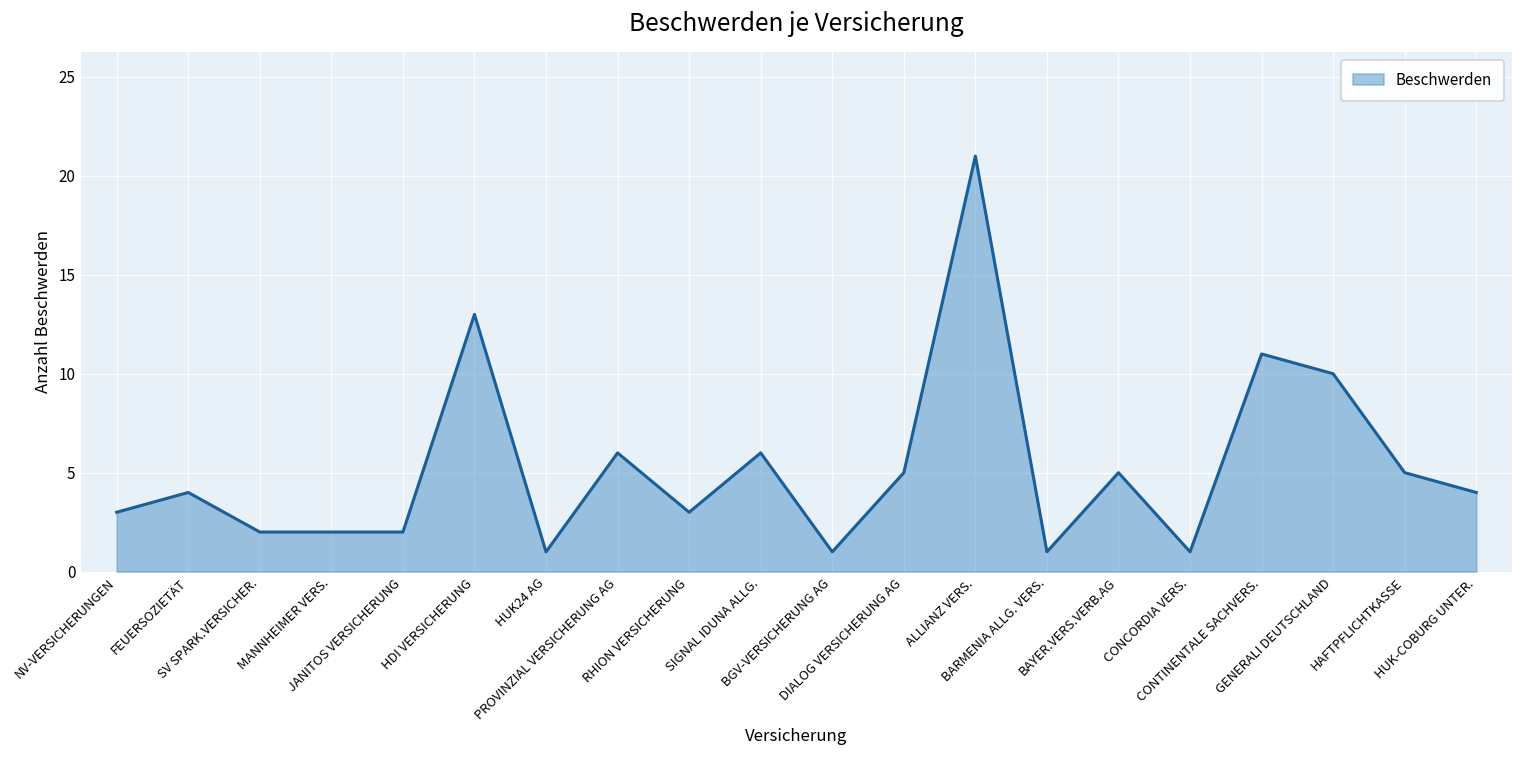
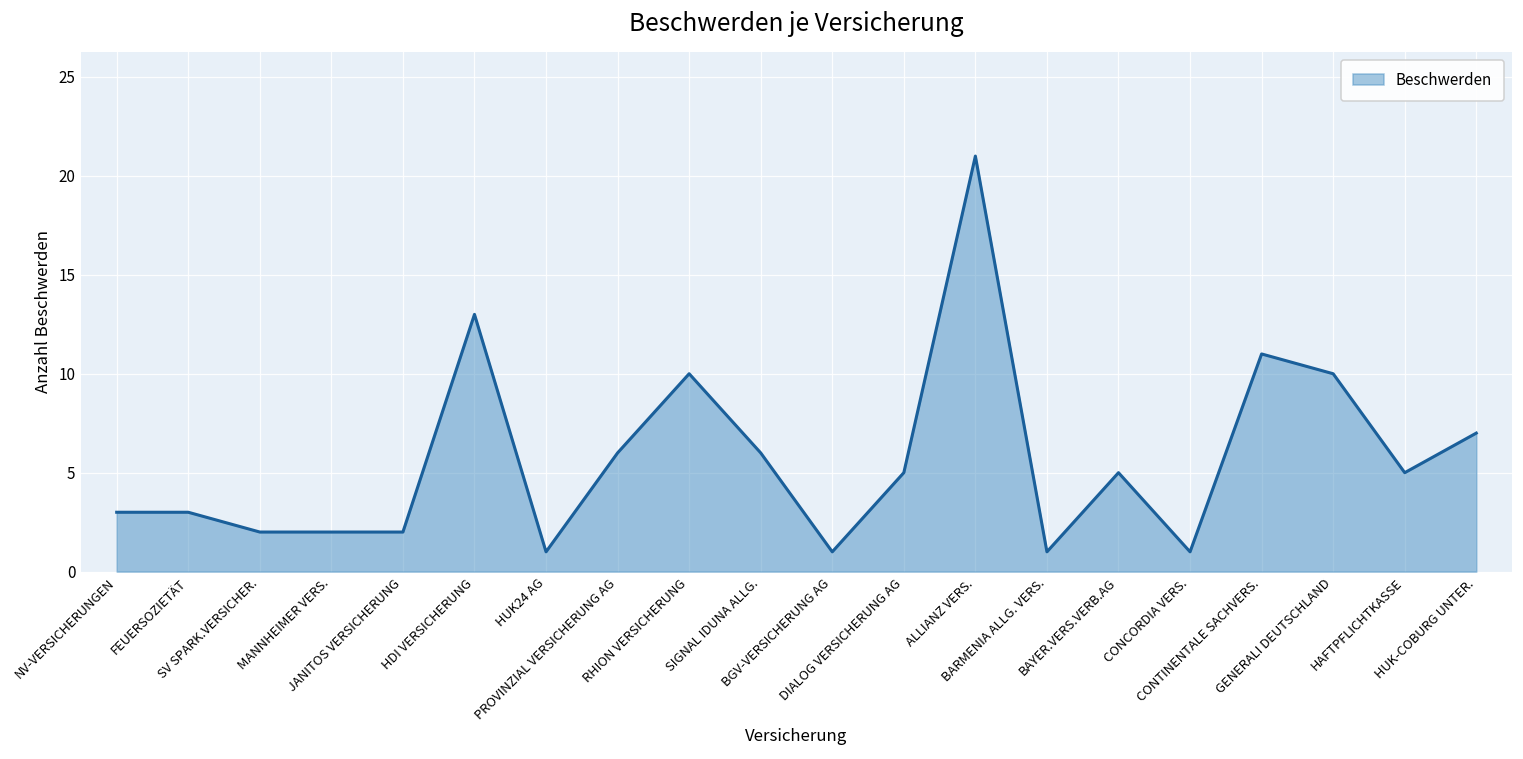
  {
    "NV-VERSICHERUNGEN": 3,
-   "FEUERSOZIETÄT": 4,
+   "FEUERSOZIETÄT": 3,
    "SV SPARK.VERSICHER.": 2,
    "MANNHEIMER VERS.": 2,
    "JANITOS VERSICHERUNG": 2,
    "HDI VERSICHERUNG": 13,
    "HUK24 AG": 1,
    "PROVINZIAL VERSICHERUNG AG": 6,
-   "RHION VERSICHERUNG": 3,
+   "RHION VERSICHERUNG": 10,
    "SIGNAL IDUNA ALLG.": 6,
    "BGV-VERSICHERUNG AG": 1,
    "DIALOG VERSICHERUNG AG": 5,
    "ALLIANZ VERS.": 21,
    "BARMENIA ALLG. VERS.": 1,
    "BAYER.VERS.VERB.AG": 5,
    "CONCORDIA VERS.": 1,
    "CONTINENTALE SACHVERS.": 11,
    "GENERALI DEUTSCHLAND": 10,
    "HAFTPFLICHTKASSE": 5,
-   "HUK-COBURG UNTER.": 4
+   "HUK-COBURG UNTER.": 7
  }
